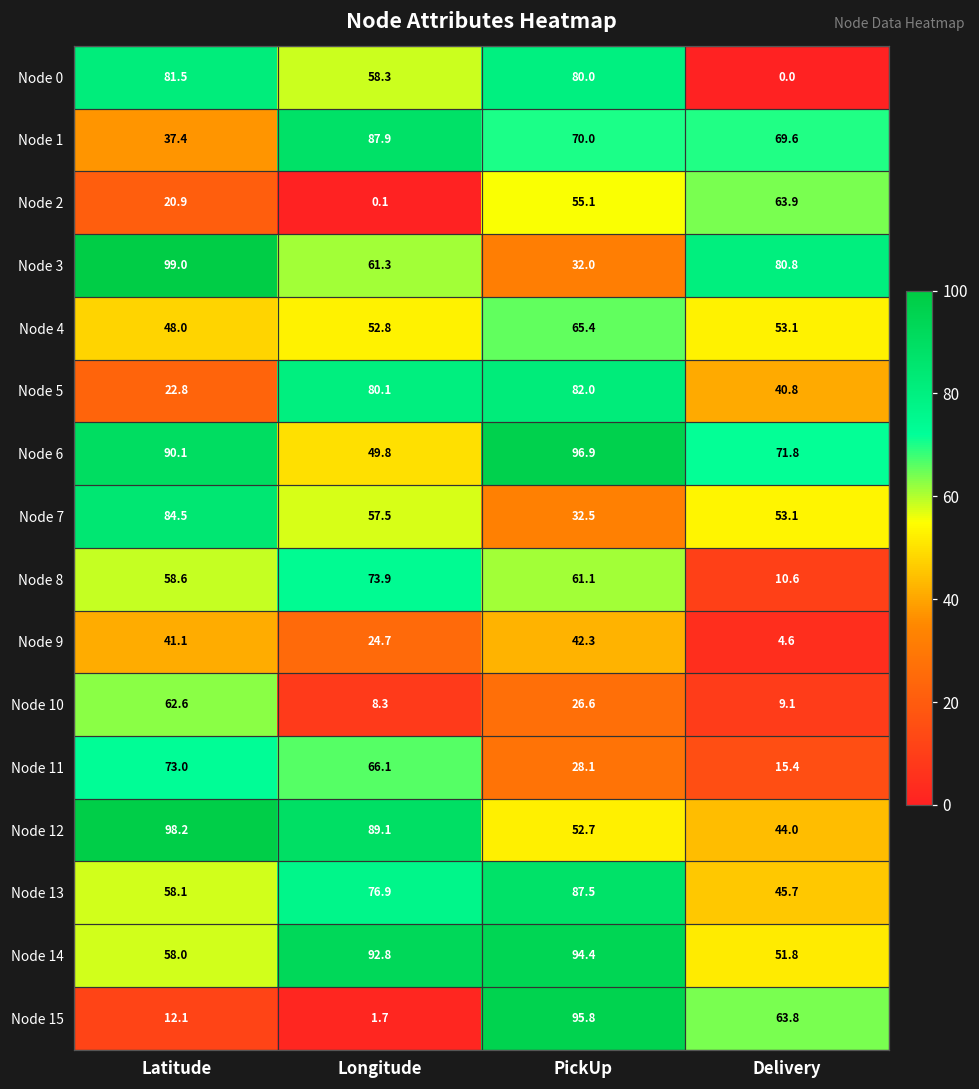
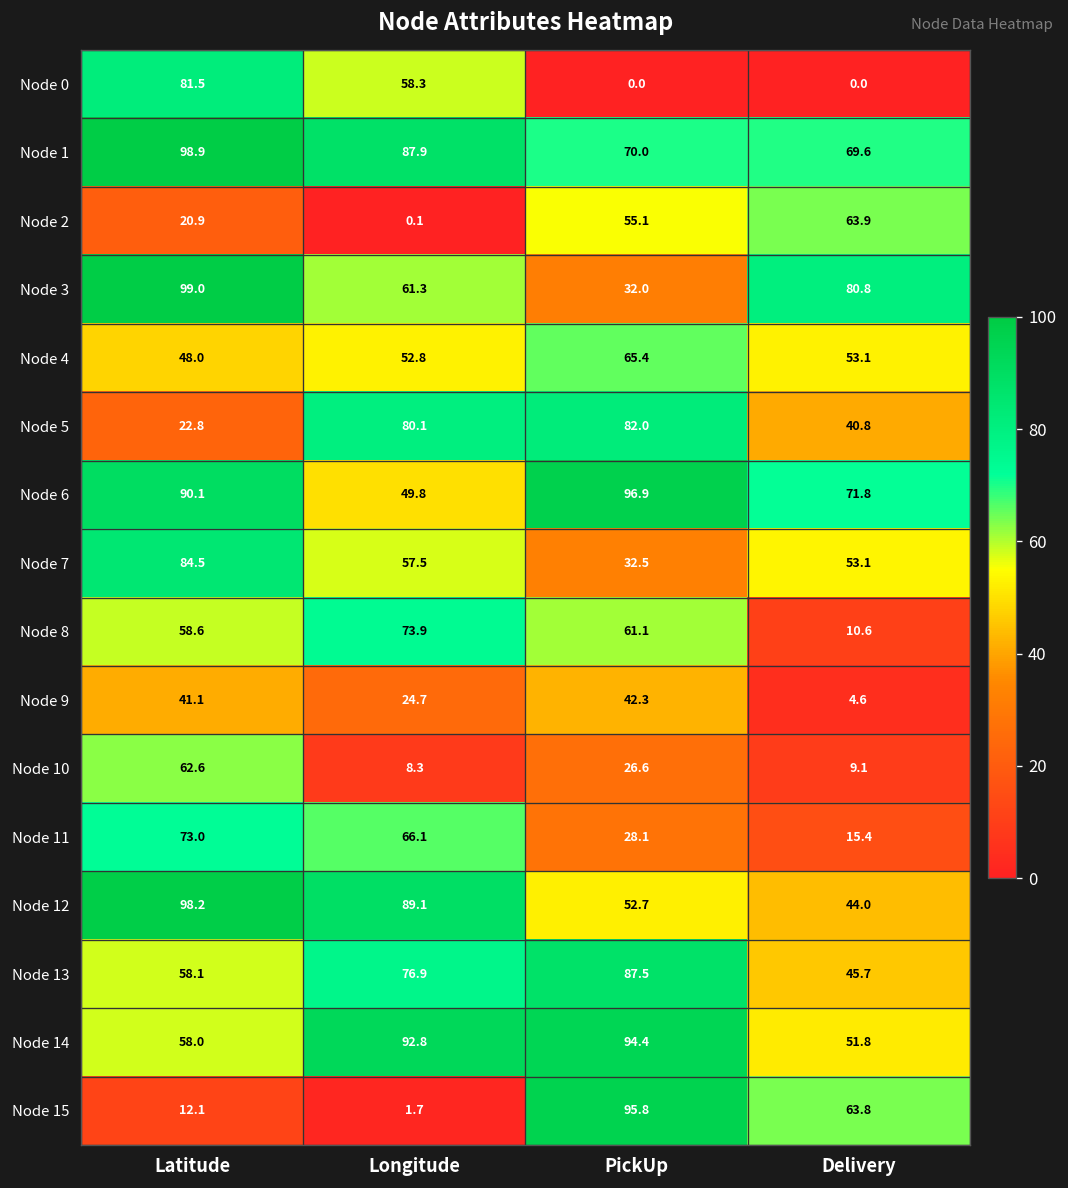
  {
    "Node 0": {
      "Latitude": 81.5,
      "Longitude": 58.3,
-     "PickUp": 80.0,
+     "PickUp": 0.0,
      "Delivery": 0.0
    },
    "Node 1": {
-     "Latitude": 37.4,
+     "Latitude": 98.9,
      "Longitude": 87.9,
      "PickUp": 70.0,
      "Delivery": 69.6
    },
    "Node 2": {
      "Latitude": 20.9,
      "Longitude": 0.1,
      "PickUp": 55.1,
      "Delivery": 63.9
    },
    "Node 3": {
      "Latitude": 99.0,
      "Longitude": 61.3,
      "PickUp": 32.0,
      "Delivery": 80.8
    },
    "Node 4": {
      "Latitude": 48.0,
      "Longitude": 52.8,
      "PickUp": 65.4,
      "Delivery": 53.1
    },
    "Node 5": {
      "Latitude": 22.8,
      "Longitude": 80.1,
      "PickUp": 82.0,
      "Delivery": 40.8
    },
    "Node 6": {
      "Latitude": 90.1,
      "Longitude": 49.8,
      "PickUp": 96.9,
      "Delivery": 71.8
    },
    "Node 7": {
      "Latitude": 84.5,
      "Longitude": 57.5,
      "PickUp": 32.5,
      "Delivery": 53.1
    },
    "Node 8": {
      "Latitude": 58.6,
      "Longitude": 73.9,
      "PickUp": 61.1,
      "Delivery": 10.6
    },
    "Node 9": {
      "Latitude": 41.1,
      "Longitude": 24.7,
      "PickUp": 42.3,
      "Delivery": 4.6
    },
    "Node 10": {
      "Latitude": 62.6,
      "Longitude": 8.3,
      "PickUp": 26.6,
      "Delivery": 9.1
    },
    "Node 11": {
      "Latitude": 73.0,
      "Longitude": 66.1,
      "PickUp": 28.1,
      "Delivery": 15.4
    },
    "Node 12": {
      "Latitude": 98.2,
      "Longitude": 89.1,
      "PickUp": 52.7,
      "Delivery": 44.0
    },
    "Node 13": {
      "Latitude": 58.1,
      "Longitude": 76.9,
      "PickUp": 87.5,
      "Delivery": 45.7
    },
    "Node 14": {
      "Latitude": 58.0,
      "Longitude": 92.8,
      "PickUp": 94.4,
      "Delivery": 51.8
    },
    "Node 15": {
      "Latitude": 12.1,
      "Longitude": 1.7,
      "PickUp": 95.8,
      "Delivery": 63.8
    }
  }
